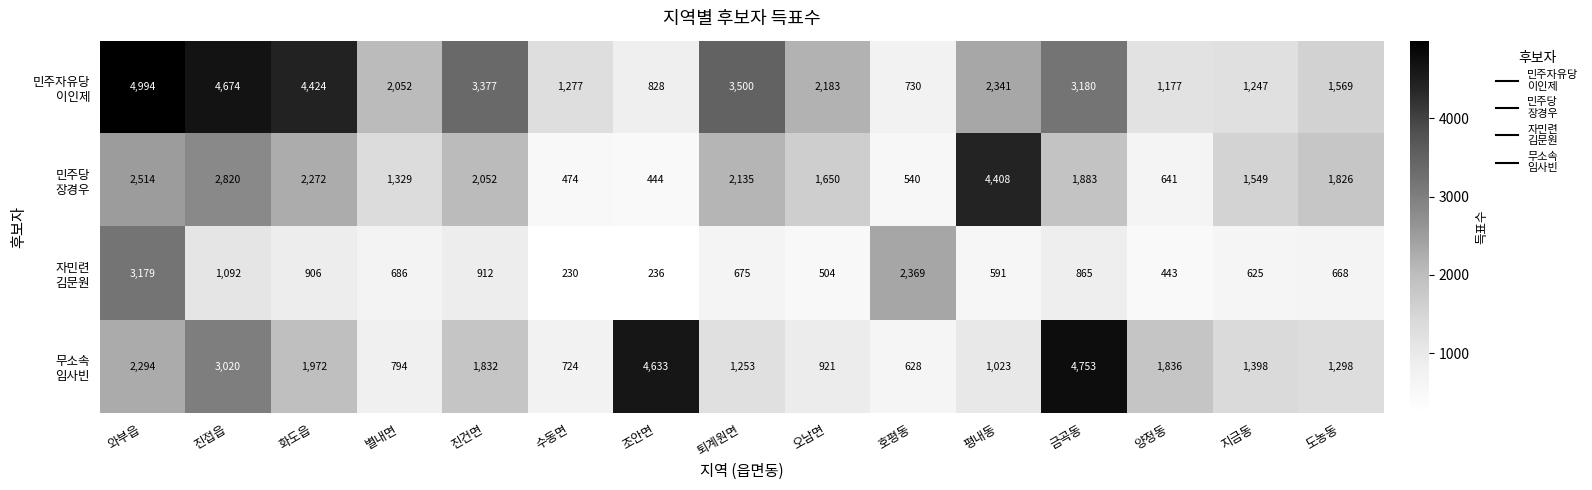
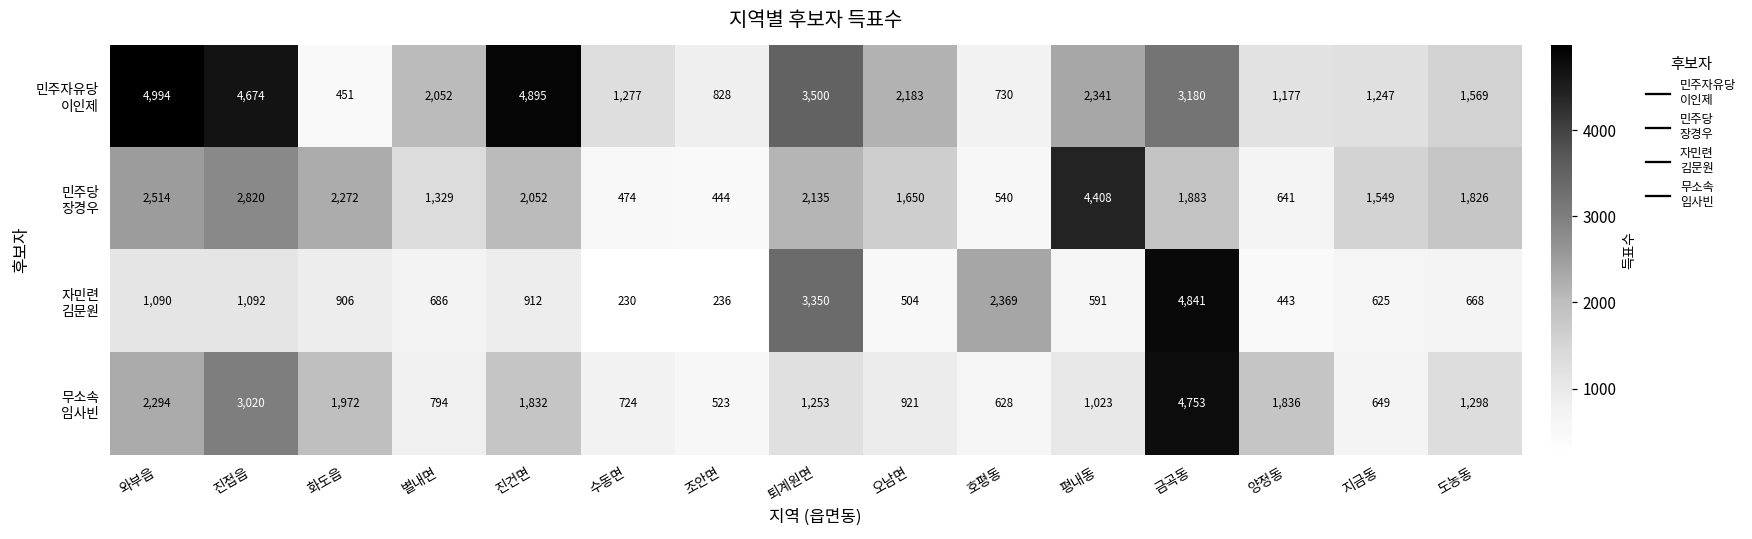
  {
    "민주자유당 이인제": {
      "와부읍": "4,994",
      "진접읍": "4,674",
-     "화도읍": "4,424",
+     "화도읍": "451",
      "별내면": "2,052",
-     "진건면": "3,377",
+     "진건면": "4,895",
      "수동면": "1,277",
      "조안면": "828",
      "퇴계원면": "3,500",
      "오남면": "2,183",
      "호평동": "730",
      "평내동": "2,341",
      "금곡동": "3,180",
      "양정동": "1,177",
      "지금동": "1,247",
      "도농동": "1,569"
    },
    "민주당 장경우": {
      "와부읍": "2,514",
      "진접읍": "2,820",
      "화도읍": "2,272",
      "별내면": "1,329",
      "진건면": "2,052",
      "수동면": "474",
      "조안면": "444",
      "퇴계원면": "2,135",
      "오남면": "1,650",
      "호평동": "540",
      "평내동": "4,408",
      "금곡동": "1,883",
      "양정동": "641",
      "지금동": "1,549",
      "도농동": "1,826"
    },
    "자민련 김문원": {
-     "와부읍": "3,179",
+     "와부읍": "1,090",
      "진접읍": "1,092",
      "화도읍": "906",
      "별내면": "686",
      "진건면": "912",
      "수동면": "230",
      "조안면": "236",
-     "퇴계원면": "675",
+     "퇴계원면": "3,350",
      "오남면": "504",
      "호평동": "2,369",
      "평내동": "591",
-     "금곡동": "865",
+     "금곡동": "4,841",
      "양정동": "443",
      "지금동": "625",
      "도농동": "668"
    },
    "무소속 임사빈": {
      "와부읍": "2,294",
      "진접읍": "3,020",
      "화도읍": "1,972",
      "별내면": "794",
      "진건면": "1,832",
      "수동면": "724",
-     "조안면": "4,633",
+     "조안면": "523",
      "퇴계원면": "1,253",
      "오남면": "921",
      "호평동": "628",
      "평내동": "1,023",
      "금곡동": "4,753",
      "양정동": "1,836",
-     "지금동": "1,398",
+     "지금동": "649",
      "도농동": "1,298"
    }
  }
